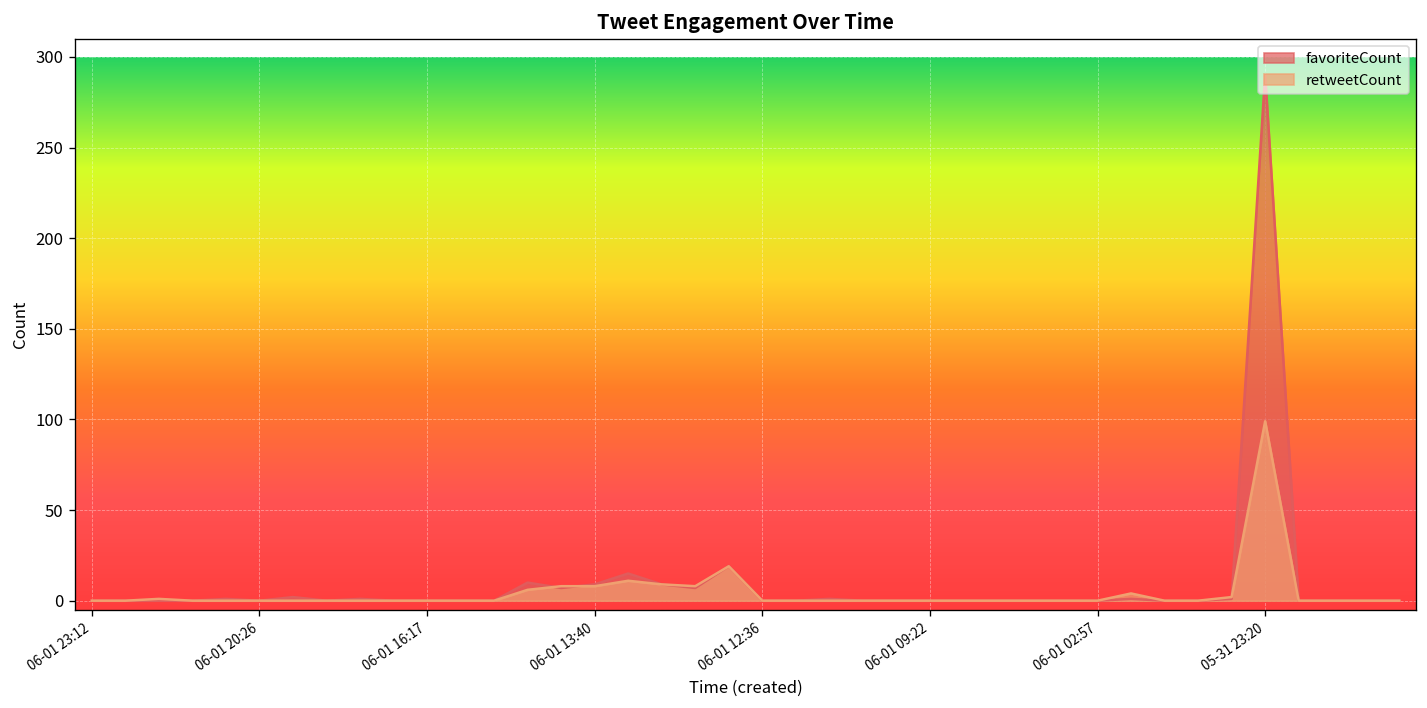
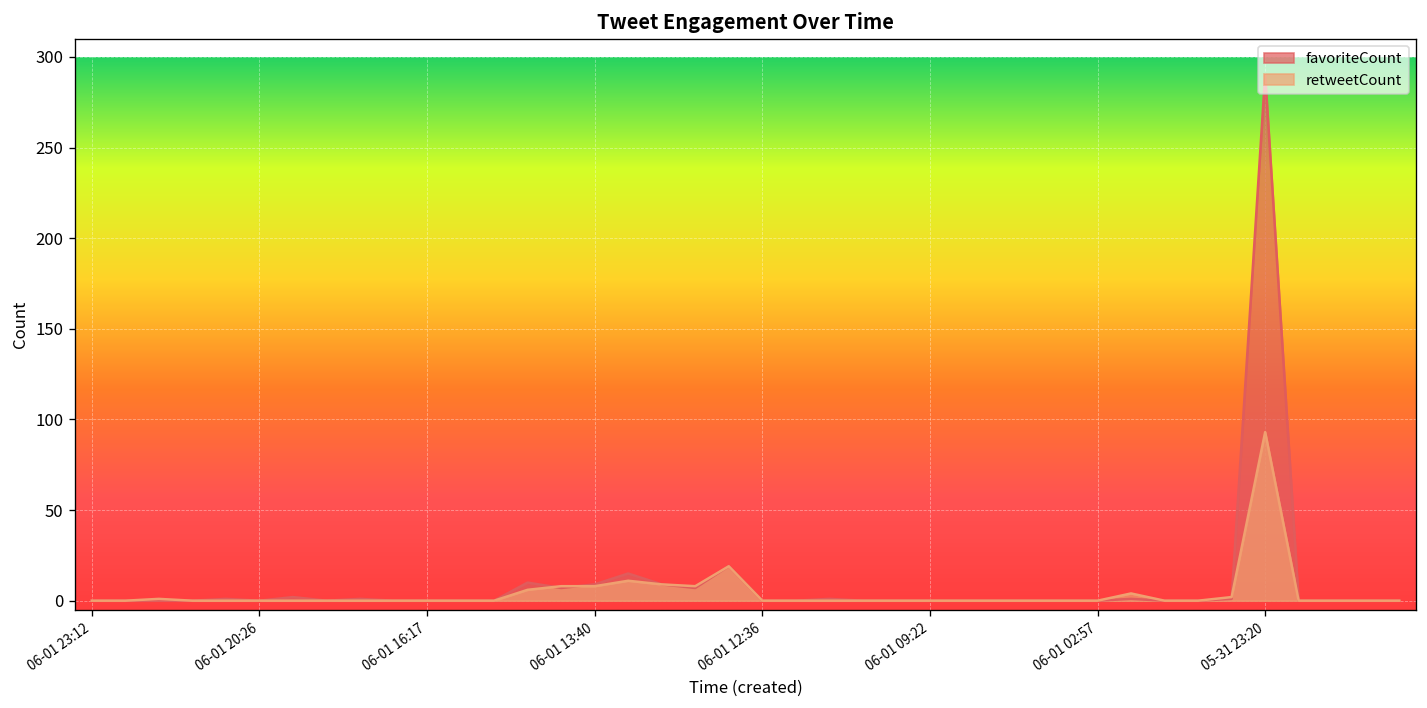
  {
    "retweetCount": {
-     "05-31 23:20": 99
+     "05-31 23:20": 93
    }
  }
